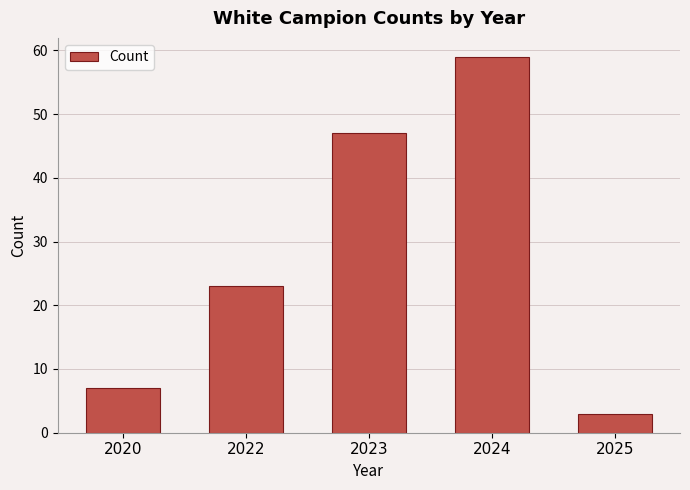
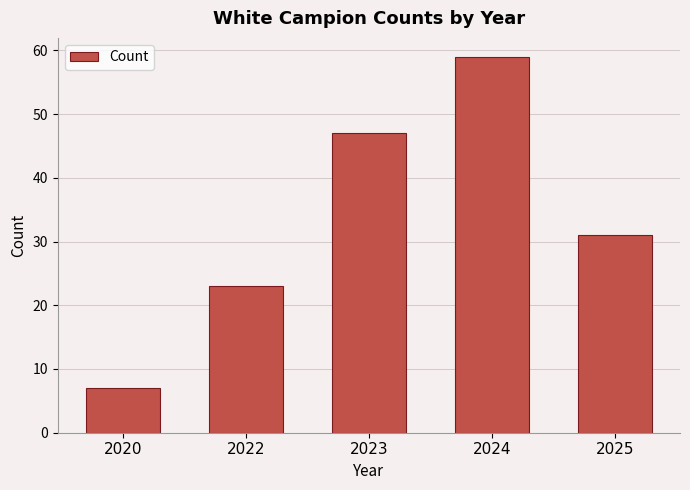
  {
    "2020": 7,
    "2022": 23,
    "2023": 47,
    "2024": 59,
-   "2025": 3
+   "2025": 31
  }
